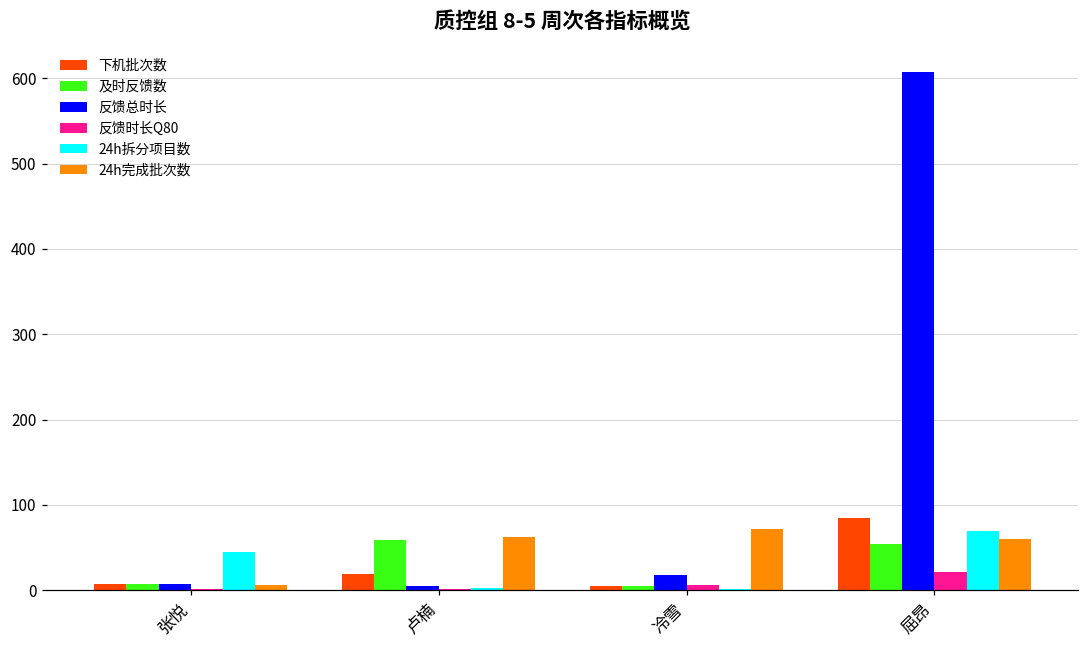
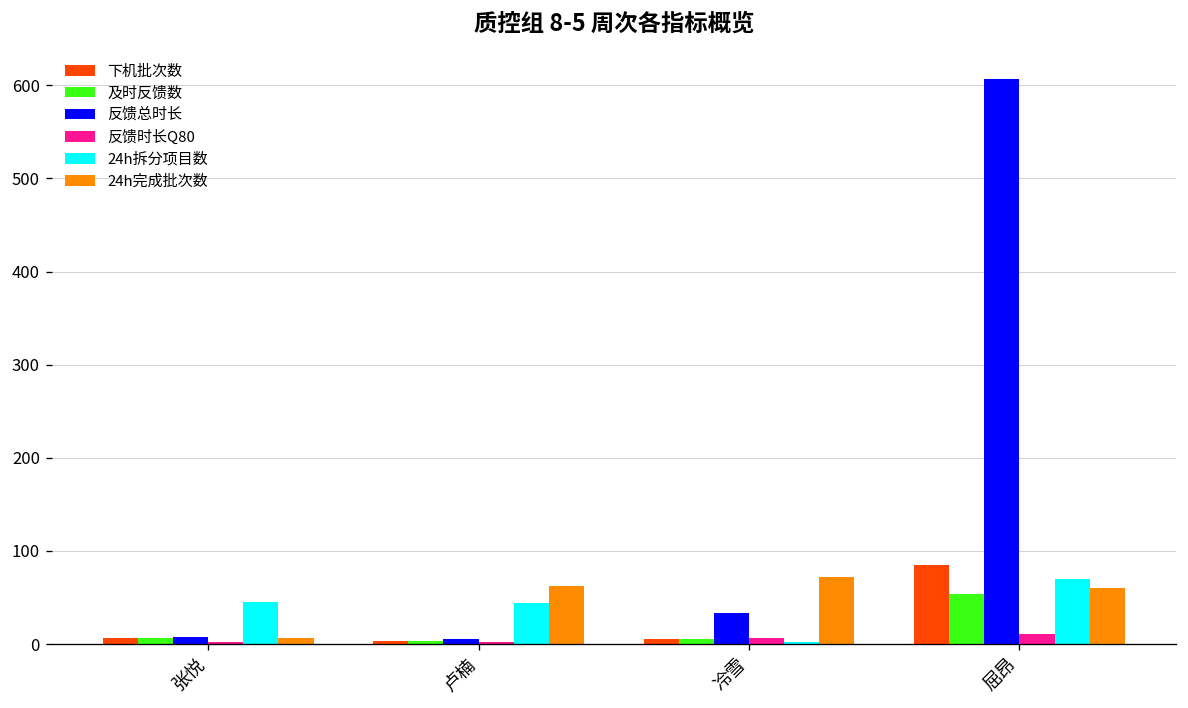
  {
    "下机批次数": {
      "张悦": 10,
-     "卢楠": 20,
+     "卢楠": 0,
      "冷雪": 10,
      "屈昂": 90
    },
    "及时反馈数": {
      "张悦": 10,
-     "卢楠": 60,
+     "卢楠": 0,
      "冷雪": 10,
      "屈昂": 50
    },
    "反馈总时长": {
      "张悦": 10,
      "卢楠": 10,
-     "冷雪": 20,
+     "冷雪": 30,
      "屈昂": 610
    },
    "反馈时长Q80": {
      "冷雪": 10,
-     "屈昂": 20
+     "屈昂": 10
    },
    "24h拆分项目数": {
      "张悦": 50,
-     "卢楠": 0,
+     "卢楠": 40,
      "屈昂": 70
    },
    "24h完成批次数": {
      "张悦": 10,
      "卢楠": 60,
      "冷雪": 70,
      "屈昂": 60
    }
  }
